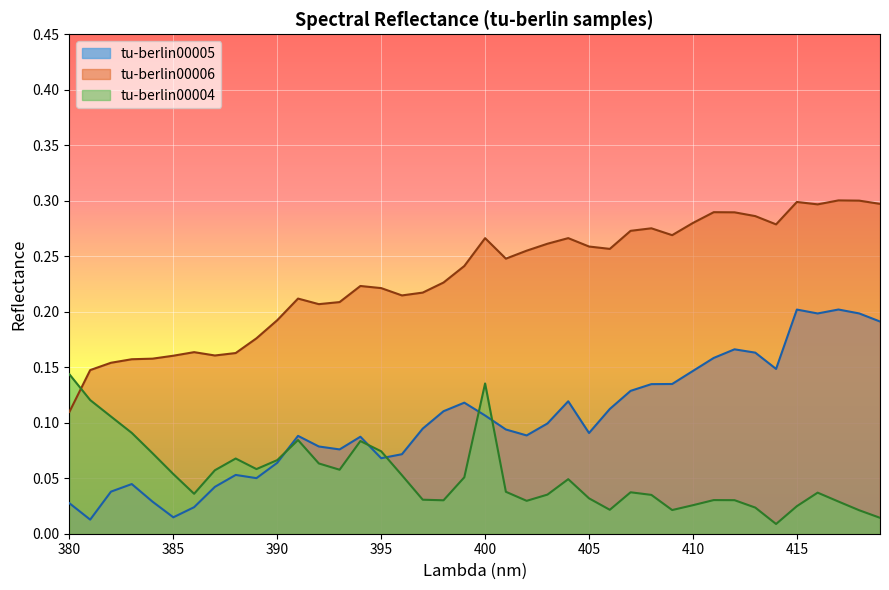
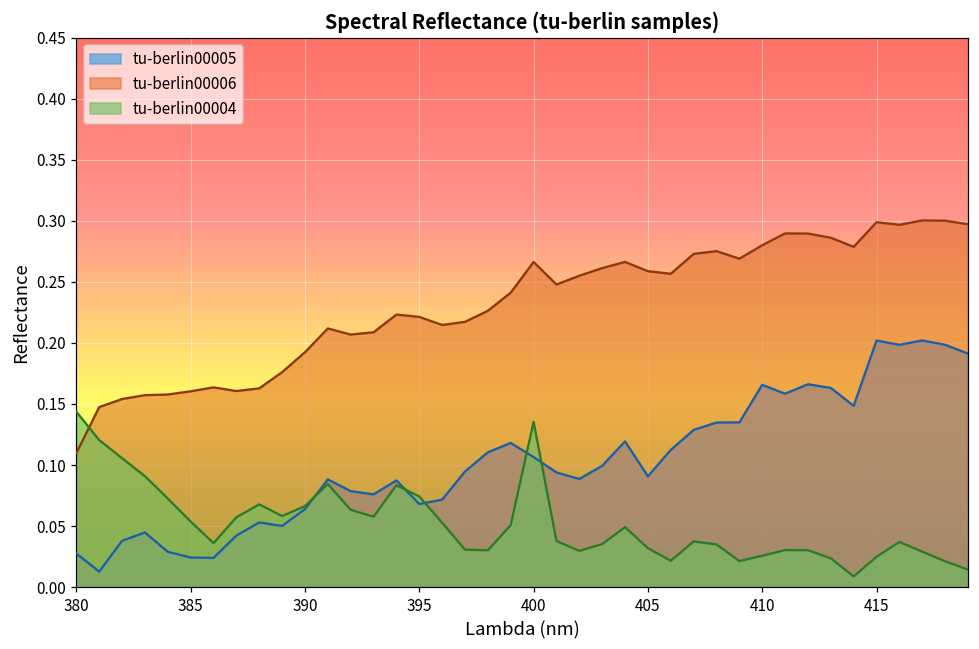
  {
    "tu-berlin00005": {
      "380": 0.027,
-     "385": 0.015,
+     "385": 0.024,
      "390": 0.064,
      "395": 0.068,
      "400": 0.107,
      "405": 0.091,
-     "410": 0.147,
+     "410": 0.166,
      "415": 0.202
    },
    "tu-berlin00006": {
      "380": 0.110,
      "385": 0.160,
      "390": 0.192,
      "395": 0.221,
      "400": 0.266,
      "405": 0.259,
      "410": 0.280,
      "415": 0.299
    },
    "tu-berlin00004": {
      "380": 0.144,
      "385": 0.054,
      "390": 0.066,
      "395": 0.074,
      "400": 0.135,
      "405": 0.032,
      "410": 0.026,
      "415": 0.025
    }
  }
